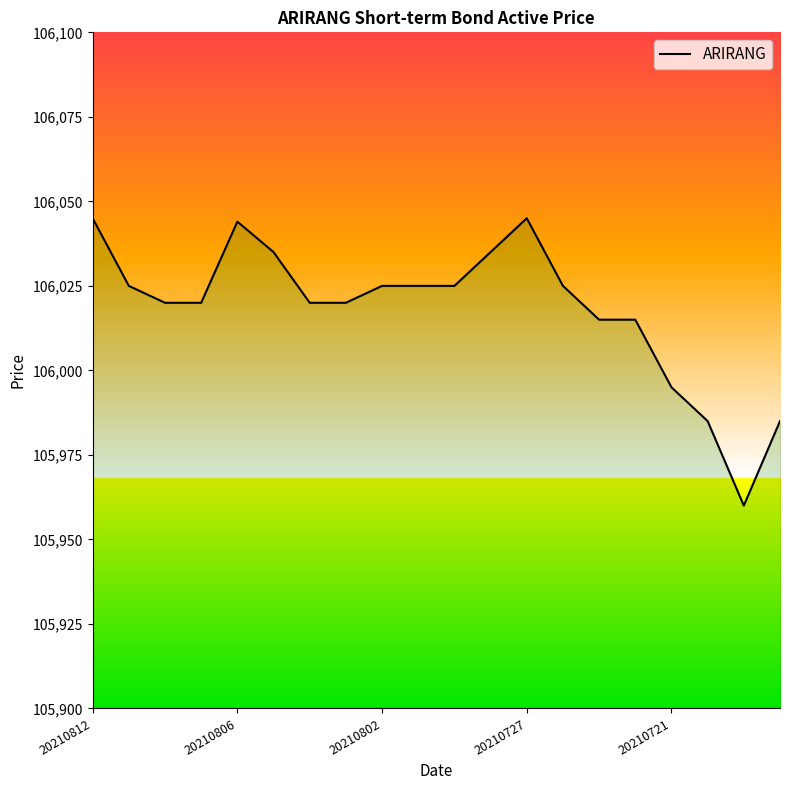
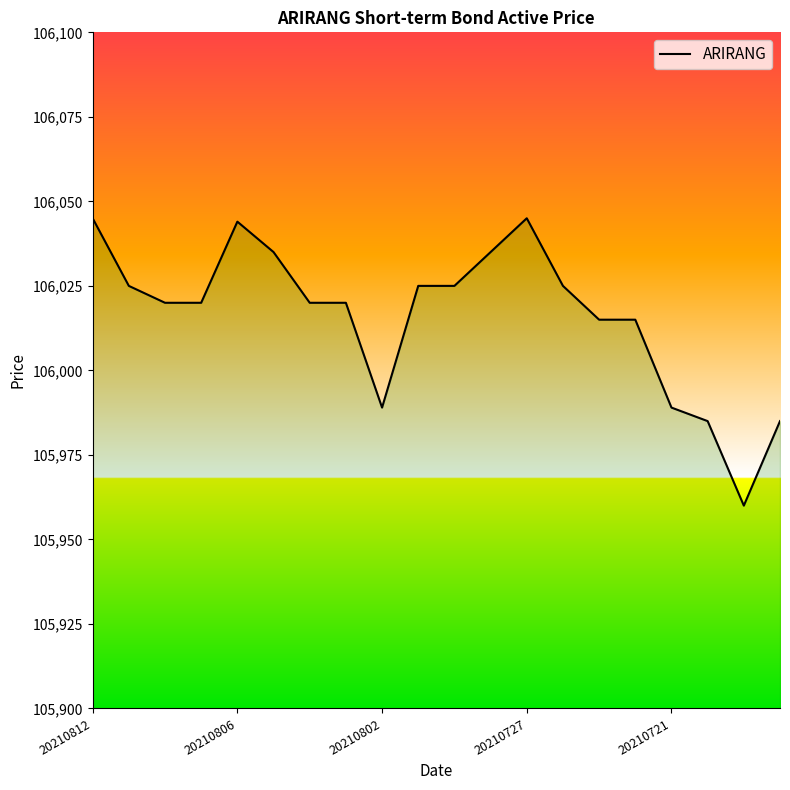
  {
    "20210812": "106,045",
    "20210806": "106,044",
-   "20210802": "106,025",
+   "20210802": "105,989",
    "20210727": "106,045",
-   "20210721": "105,995"
+   "20210721": "105,989"
  }
